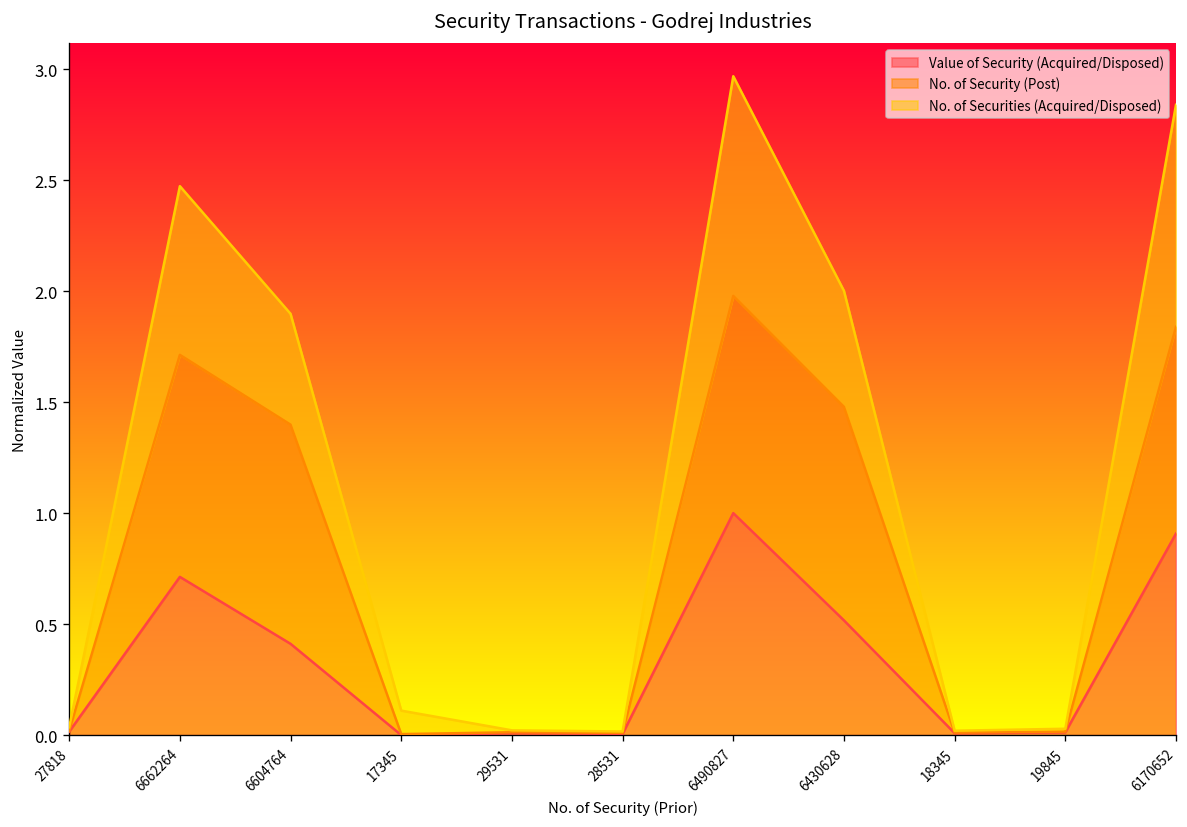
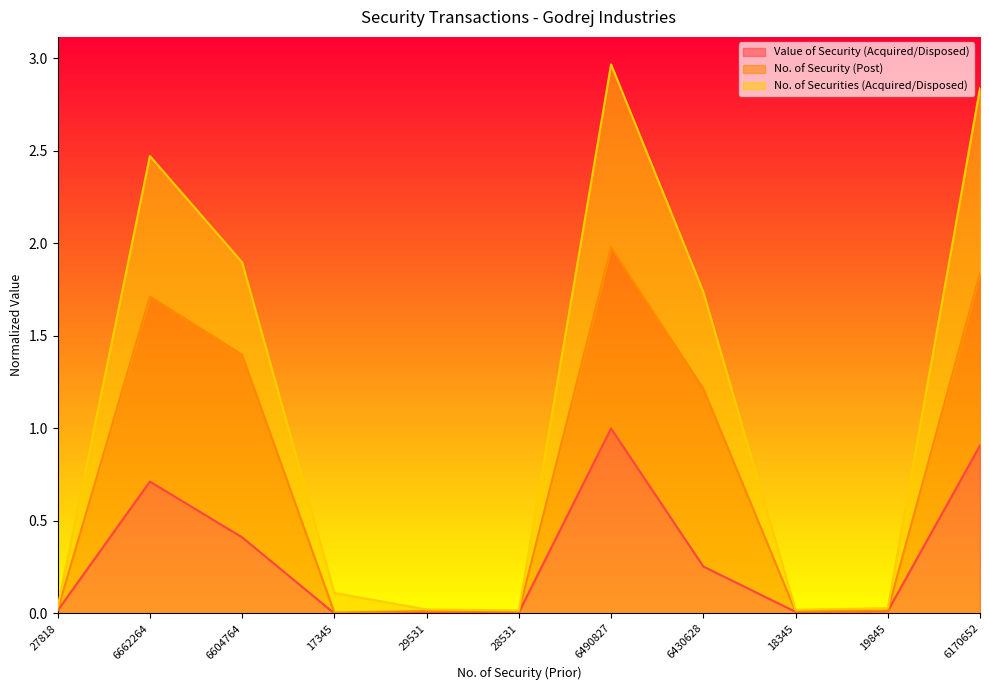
  {
    "Value of Security (Acquired/Disposed)": {
      "6662264": 0.71,
      "6604764": 0.41,
      "6490827": 1.00,
-     "6430628": 0.52,
+     "6430628": 0.25,
      "6170652": 0.91
    }
  }
